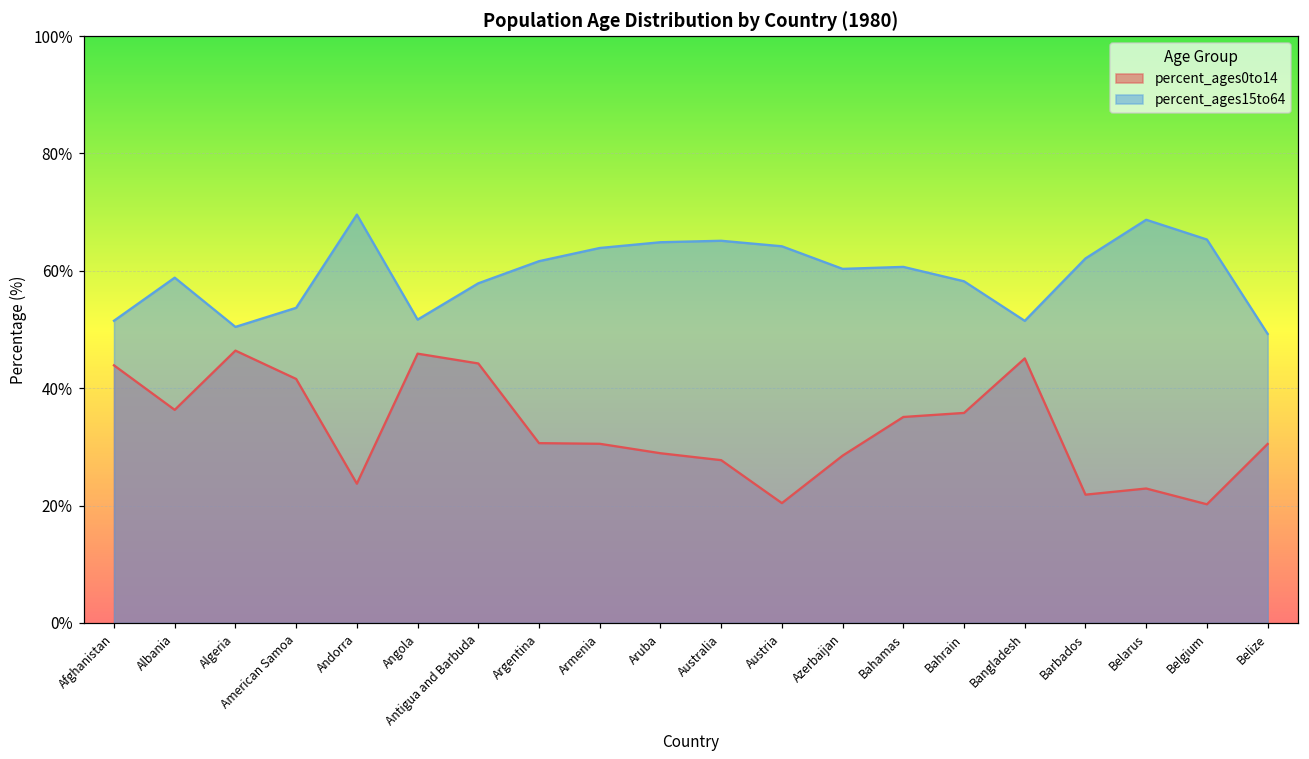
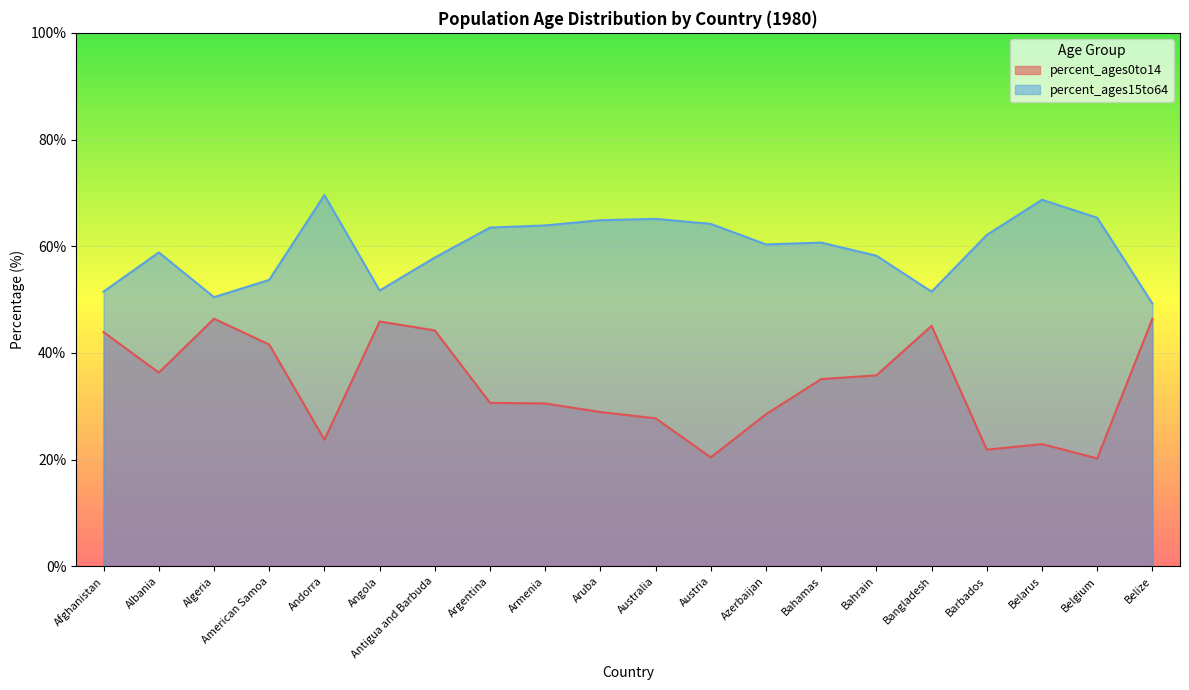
  {
    "percent_ages0to14": {
      "Afghanistan": "44%",
      "Albania": "36%",
      "Algeria": "46%",
      "American Samoa": "42%",
      "Andorra": "24%",
      "Angola": "46%",
      "Antigua and Barbuda": "44%",
      "Argentina": "31%",
      "Armenia": "31%",
      "Aruba": "29%",
      "Australia": "28%",
      "Austria": "20%",
      "Azerbaijan": "29%",
      "Bahamas": "35%",
      "Bahrain": "36%",
      "Bangladesh": "45%",
      "Barbados": "22%",
      "Belarus": "23%",
      "Belgium": "20%",
-     "Belize": "31%"
+     "Belize": "46%"
    },
    "percent_ages15to64": {
      "Afghanistan": "52%",
      "Albania": "59%",
      "Algeria": "50%",
      "American Samoa": "54%",
      "Andorra": "70%",
      "Angola": "52%",
      "Antigua and Barbuda": "58%",
-     "Argentina": "62%",
+     "Argentina": "64%",
      "Armenia": "64%",
      "Aruba": "65%",
      "Australia": "65%",
      "Austria": "64%",
      "Azerbaijan": "60%",
      "Bahamas": "61%",
      "Bahrain": "58%",
      "Bangladesh": "51%",
      "Barbados": "62%",
      "Belarus": "69%",
      "Belgium": "65%",
      "Belize": "49%"
    }
  }
